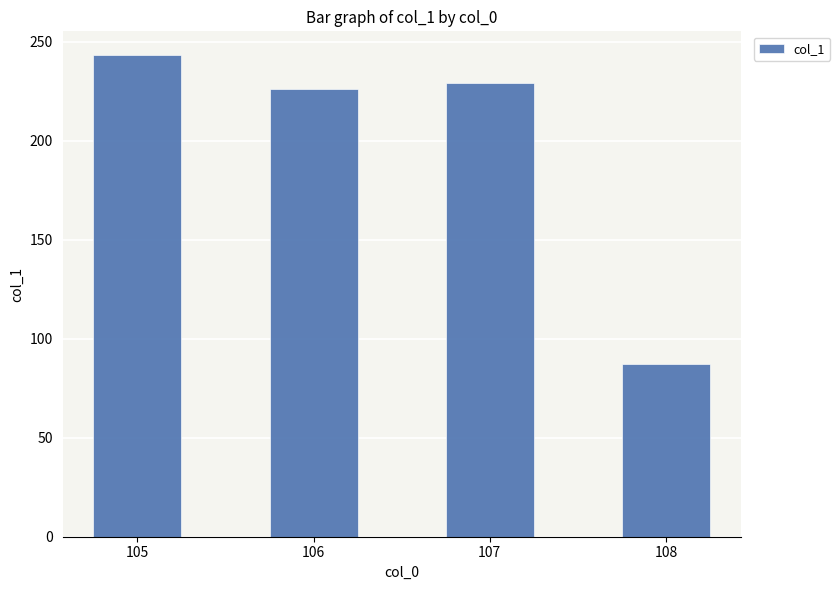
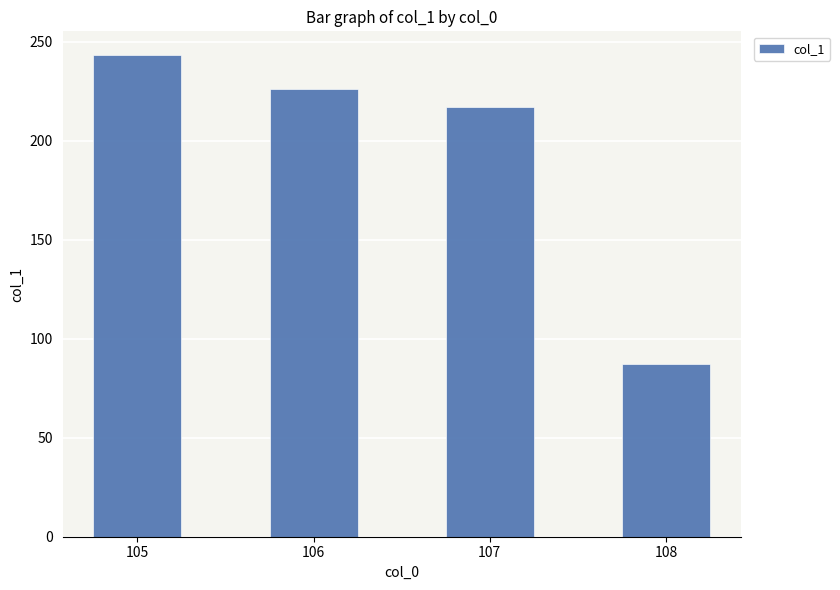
  {
    "105": 243,
    "106": 226,
-   "107": 229,
+   "107": 217,
    "108": 87
  }
